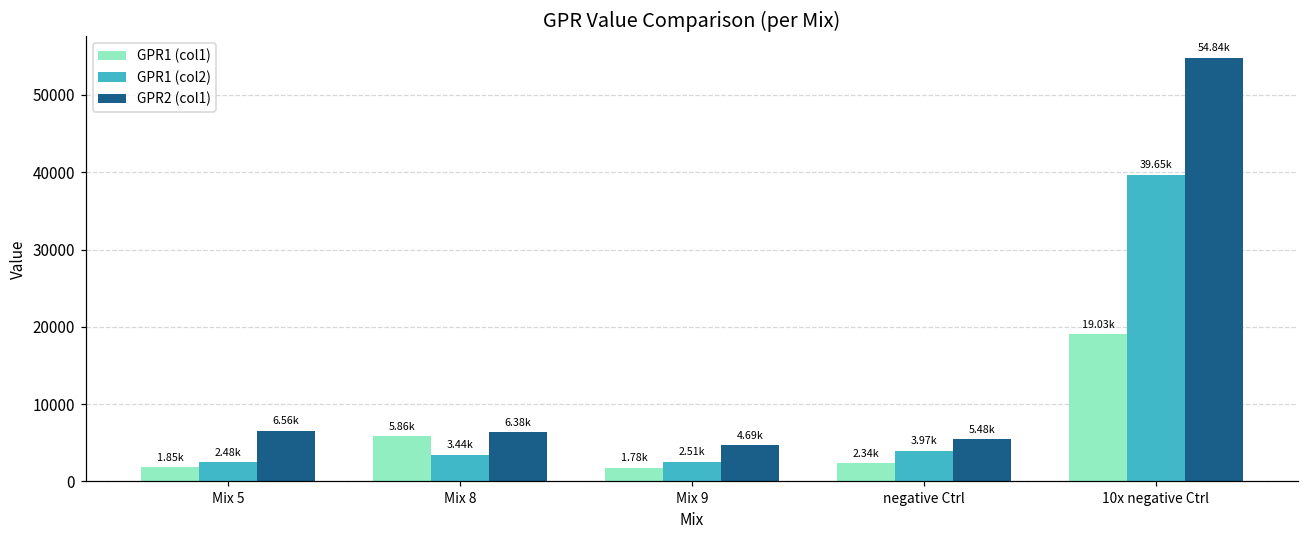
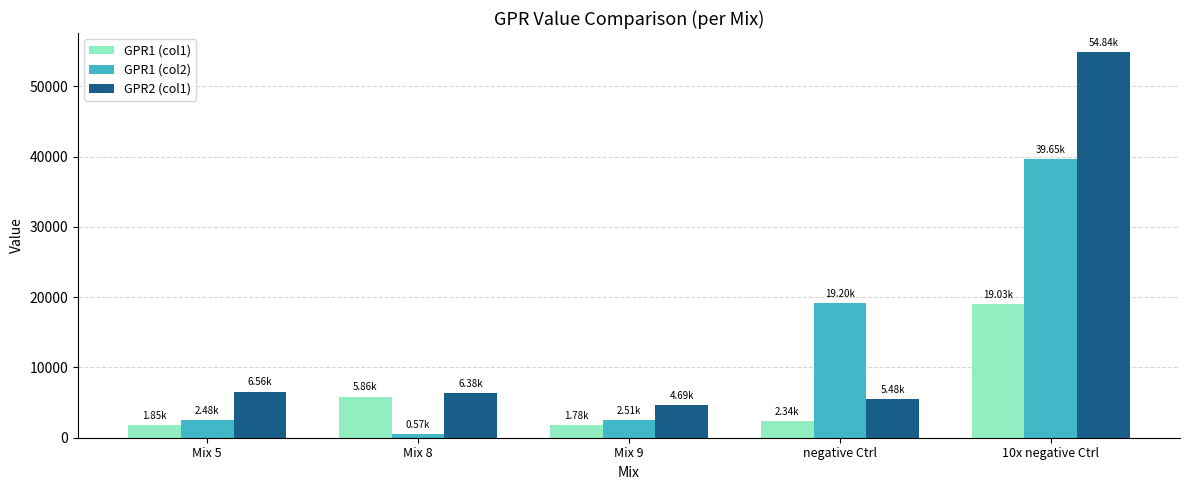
  {
    "GPR1 (col1)": {
      "Mix 5": "1.85k",
      "Mix 8": "5.86k",
      "Mix 9": "1.78k",
      "negative Ctrl": "2.34k",
      "10x negative Ctrl": "19.03k"
    },
    "GPR1 (col2)": {
      "Mix 5": "2.48k",
-     "Mix 8": "3.44k",
+     "Mix 8": "0.57k",
      "Mix 9": "2.51k",
-     "negative Ctrl": "3.97k",
+     "negative Ctrl": "19.20k",
      "10x negative Ctrl": "39.65k"
    },
    "GPR2 (col1)": {
      "Mix 5": "6.56k",
      "Mix 8": "6.38k",
      "Mix 9": "4.69k",
      "negative Ctrl": "5.48k",
      "10x negative Ctrl": "54.84k"
    }
  }
